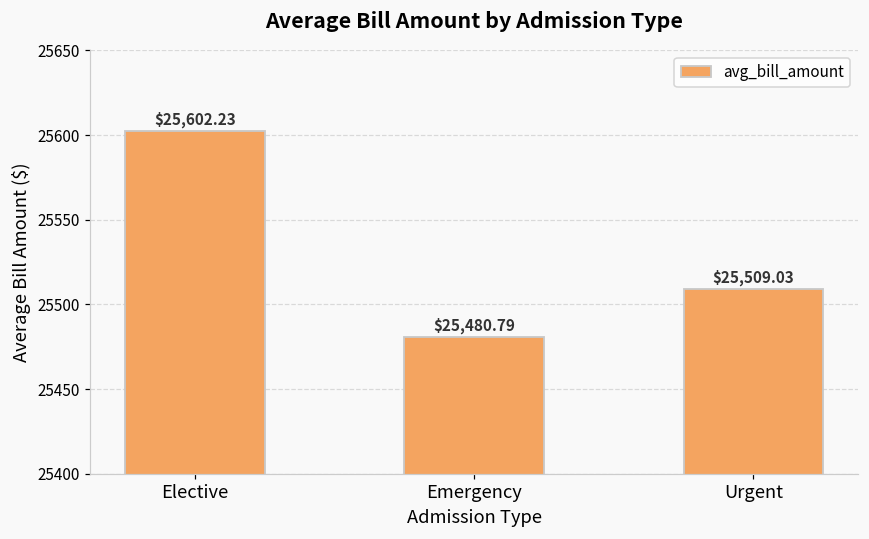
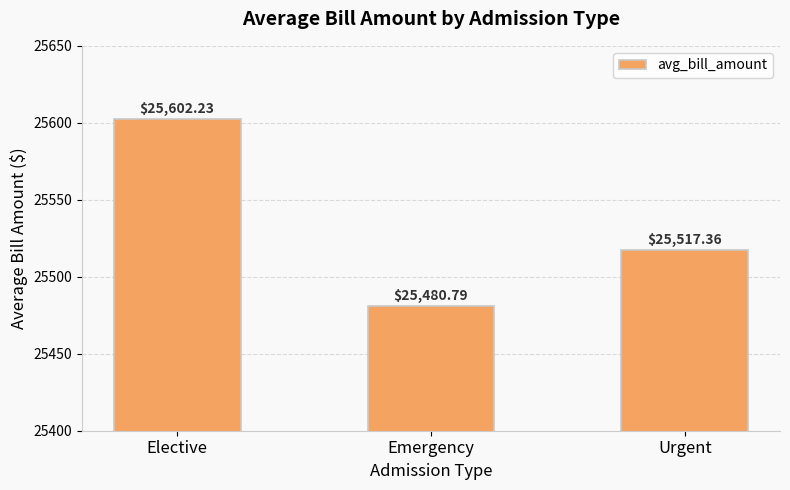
  {
    "Elective": "$25,602.23",
    "Emergency": "$25,480.79",
-   "Urgent": "$25,509.03"
+   "Urgent": "$25,517.36"
  }
